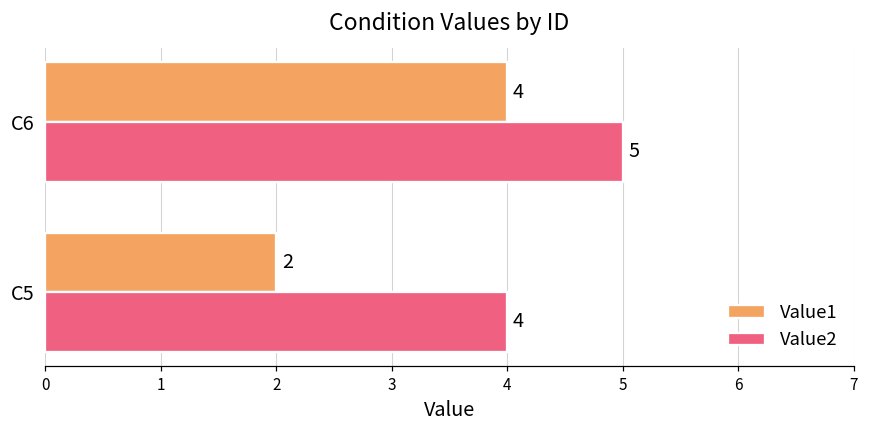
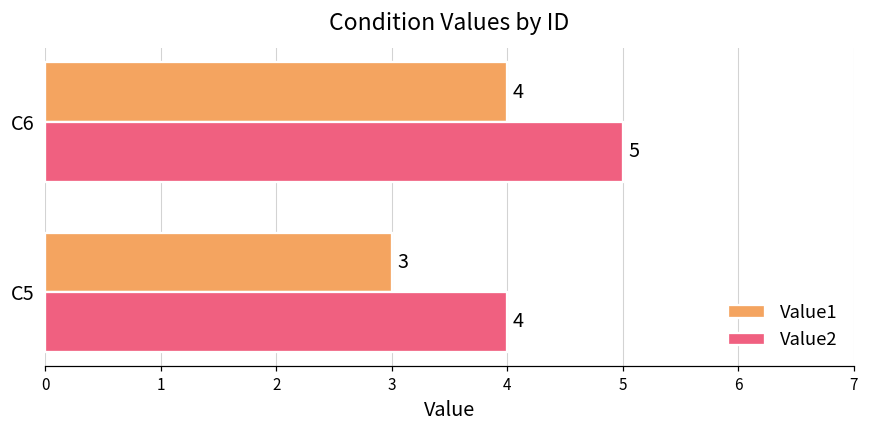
  {
    "Value1": {
      "C6": 4,
-     "C5": 2
+     "C5": 3
    },
    "Value2": {
      "C6": 5,
      "C5": 4
    }
  }
